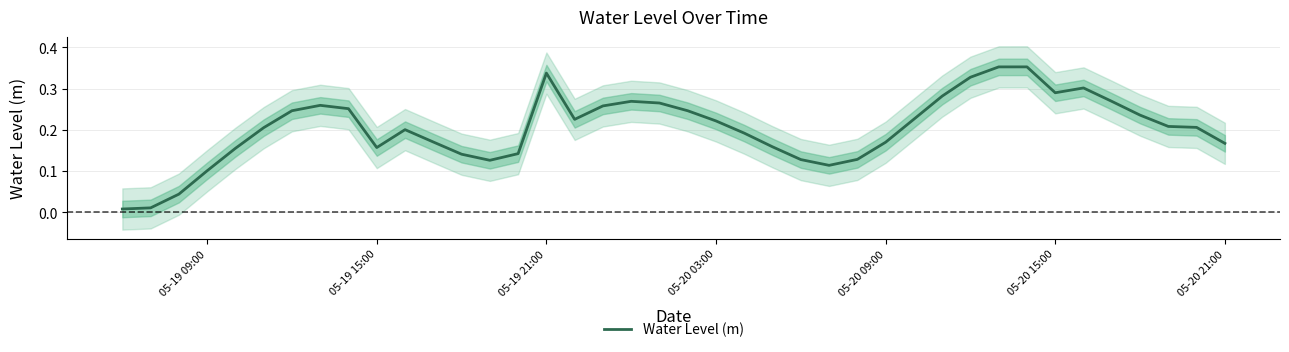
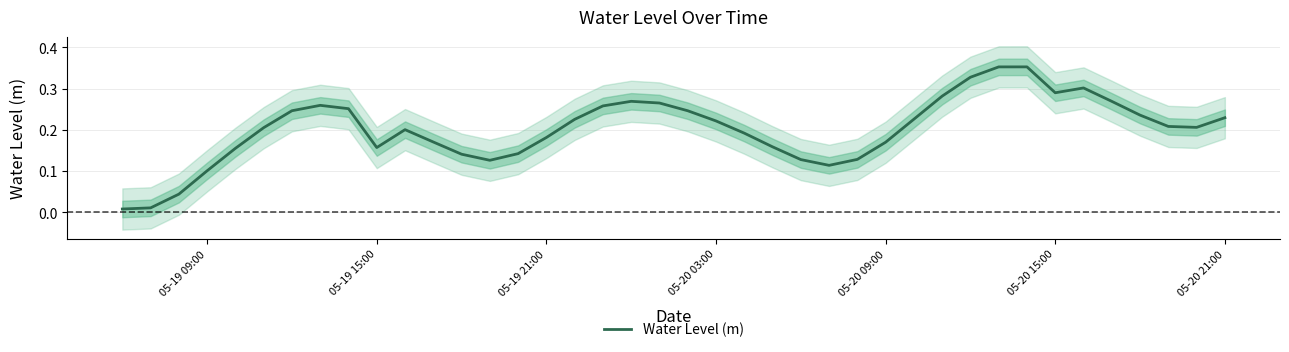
  {
    "Water Level (m)": {
      "05-19 09:00": 0.10,
      "05-19 15:00": 0.16,
-     "05-19 21:00": 0.34,
+     "05-19 21:00": 0.18,
      "05-20 03:00": 0.22,
      "05-20 09:00": 0.17,
      "05-20 15:00": 0.29,
-     "05-20 21:00": 0.17
+     "05-20 21:00": 0.23
    }
  }
